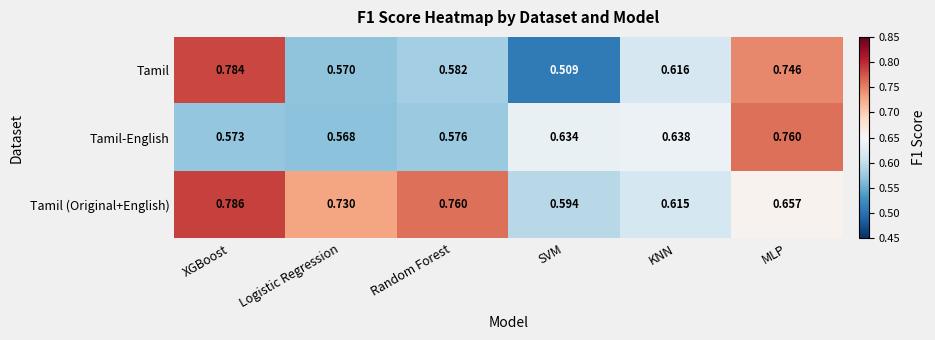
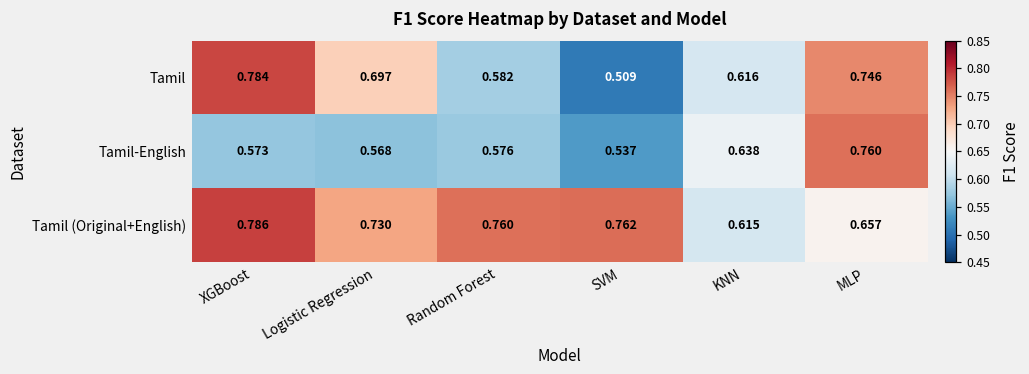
  {
    "Tamil": {
      "XGBoost": 0.784,
-     "Logistic Regression": 0.570,
+     "Logistic Regression": 0.697,
      "Random Forest": 0.582,
      "SVM": 0.509,
      "KNN": 0.616,
      "MLP": 0.746
    },
    "Tamil-English": {
      "XGBoost": 0.573,
      "Logistic Regression": 0.568,
      "Random Forest": 0.576,
-     "SVM": 0.634,
+     "SVM": 0.537,
      "KNN": 0.638,
      "MLP": 0.760
    },
    "Tamil (Original+English)": {
      "XGBoost": 0.786,
      "Logistic Regression": 0.730,
      "Random Forest": 0.760,
-     "SVM": 0.594,
+     "SVM": 0.762,
      "KNN": 0.615,
      "MLP": 0.657
    }
  }
